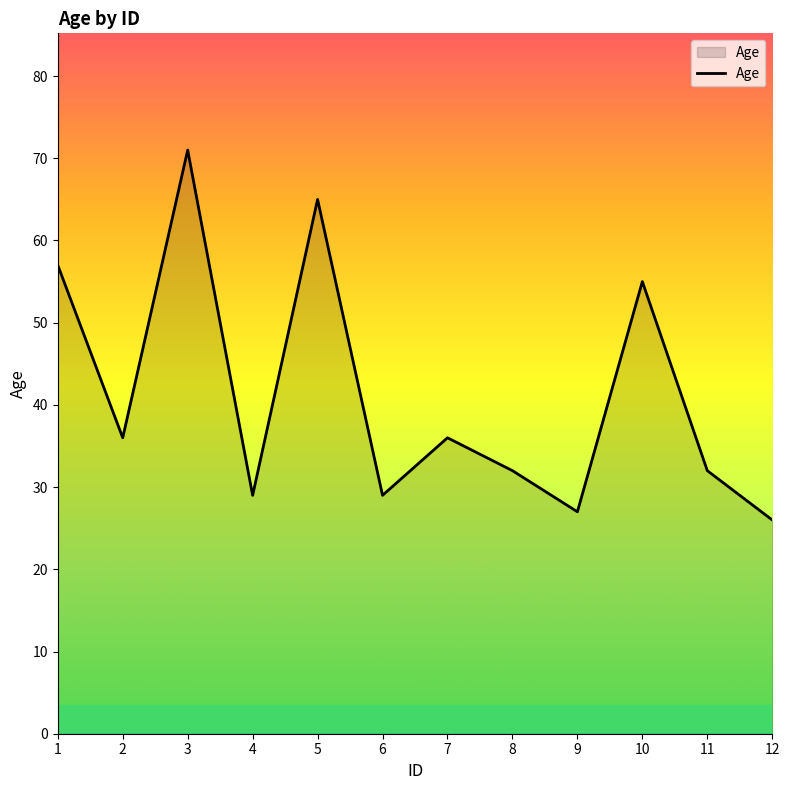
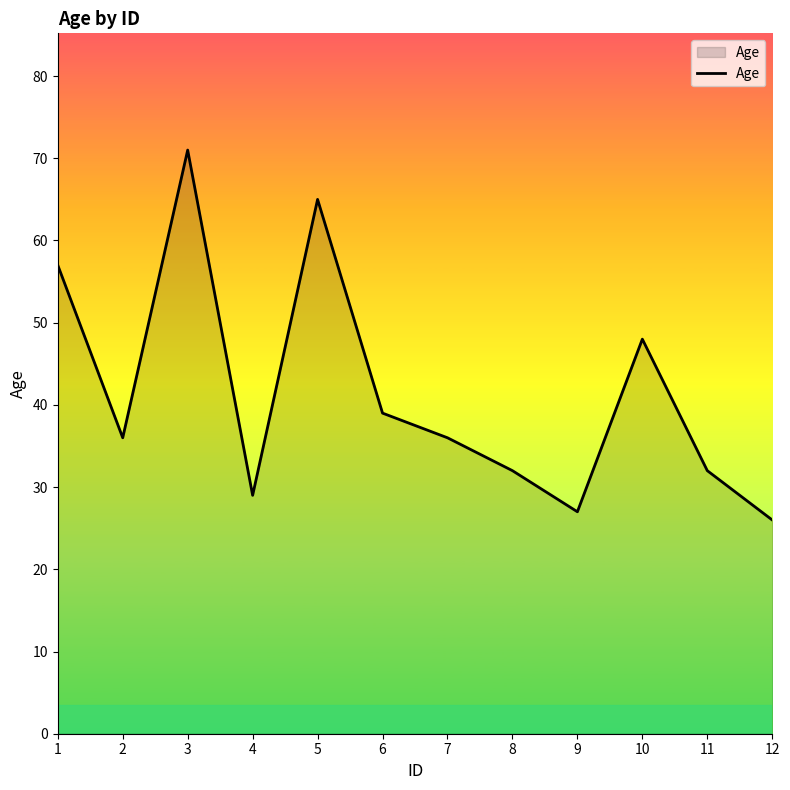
  {
    "1": 57,
    "2": 36,
    "3": 71,
    "4": 29,
    "5": 65,
-   "6": 29,
+   "6": 39,
    "7": 36,
    "8": 32,
    "9": 27,
-   "10": 55,
+   "10": 48,
    "11": 32,
    "12": 26
  }
